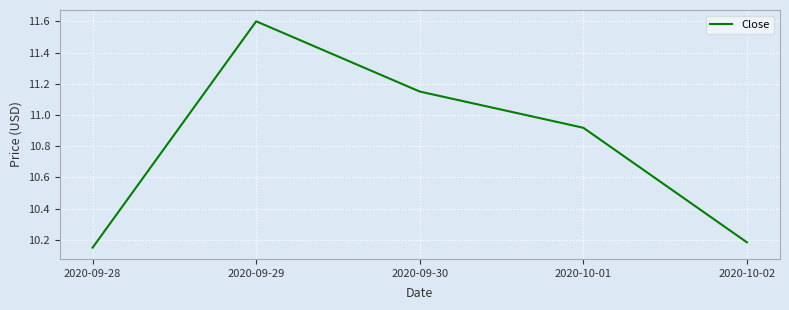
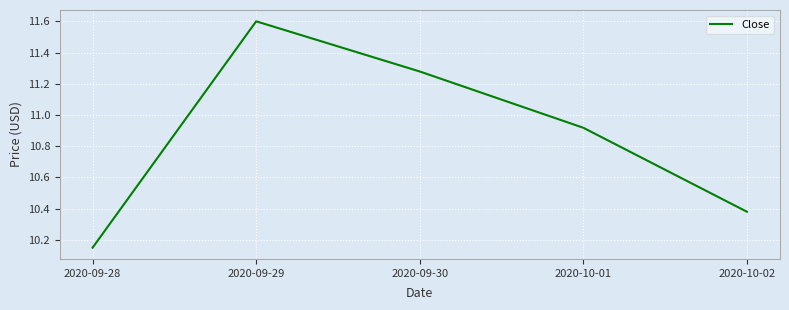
  {
    "2020-09-28": 10.15,
    "2020-09-29": 11.60,
-   "2020-09-30": 11.15,
+   "2020-09-30": 11.28,
    "2020-10-01": 10.92,
-   "2020-10-02": 10.18
+   "2020-10-02": 10.38
  }
